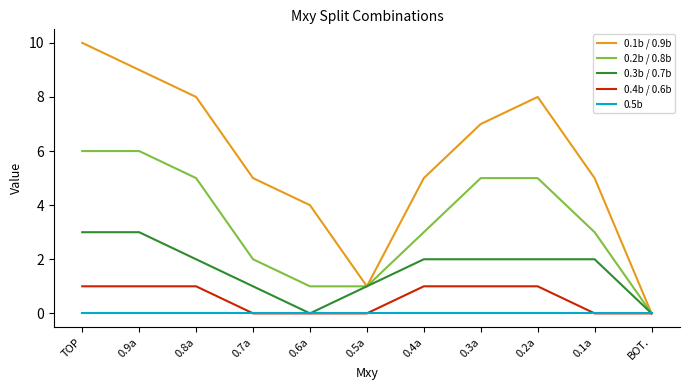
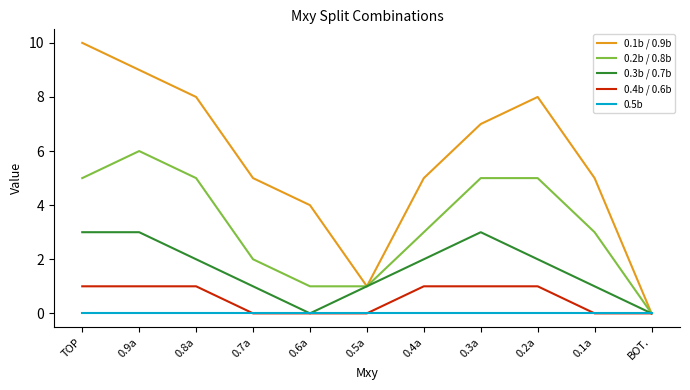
  {
    "0.1b / 0.9b": {
      "TOP": 10,
      "0.9a": 9,
      "0.8a": 8,
      "0.7a": 5,
      "0.6a": 4,
      "0.4a": 5,
      "0.3a": 7,
      "0.2a": 8,
      "0.1a": 5
    },
    "0.2b / 0.8b": {
-     "TOP": 6,
+     "TOP": 5,
      "0.9a": 6,
      "0.8a": 5,
      "0.7a": 2,
      "0.6a": 1,
      "0.4a": 3,
      "0.3a": 5,
      "0.2a": 5,
      "0.1a": 3
    },
    "0.3b / 0.7b": {
      "TOP": 3,
      "0.9a": 3,
      "0.8a": 2,
      "0.7a": 1,
      "0.4a": 2,
-     "0.3a": 2,
+     "0.3a": 3,
      "0.2a": 2,
-     "0.1a": 2
+     "0.1a": 1
    },
    "0.4b / 0.6b": {
      "TOP": 1,
      "0.9a": 1,
      "0.8a": 1,
      "0.4a": 1,
      "0.3a": 1,
      "0.2a": 1
    },
    "0.5b": {
      "TOP": 0,
      "0.9a": 0,
      "0.8a": 0,
      "0.4a": 0,
      "0.3a": 0,
      "0.2a": 0
    }
  }
